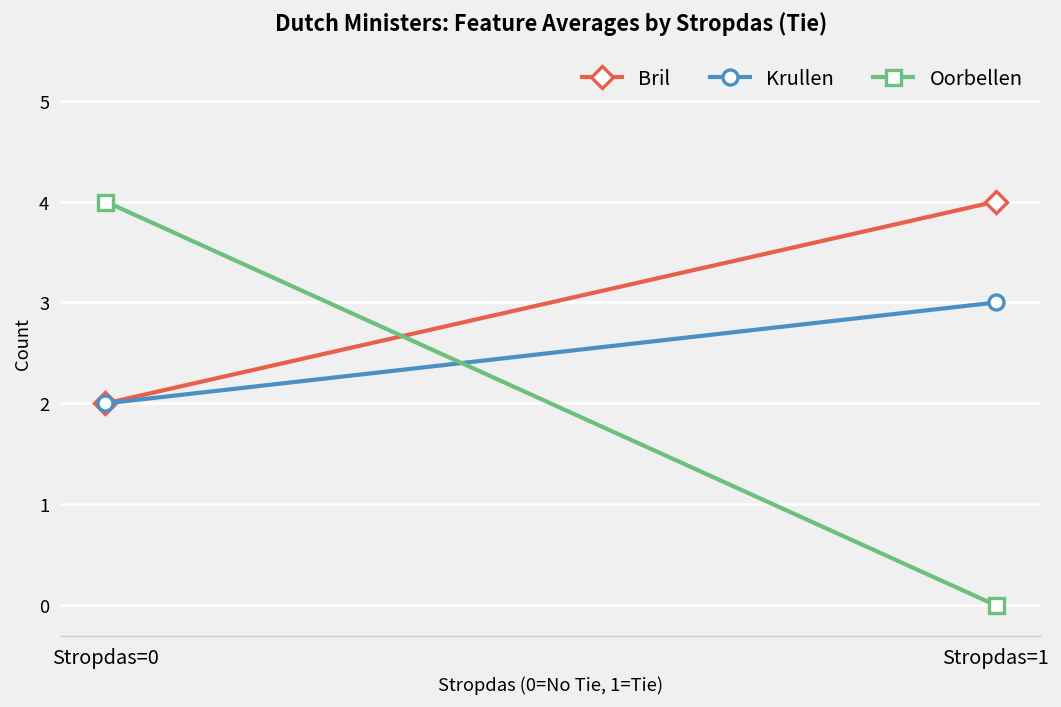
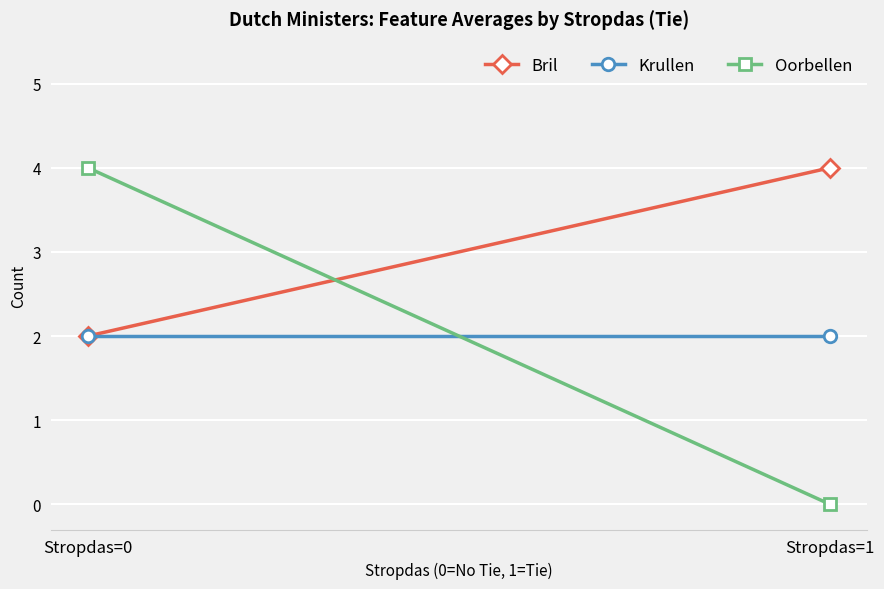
  {
    "Bril": {
      "Stropdas=1": 4
    },
    "Krullen": {
-     "Stropdas=1": 3
+     "Stropdas=1": 2
    },
    "Oorbellen": {
      "Stropdas=0": 4,
      "Stropdas=1": 0
    }
  }
